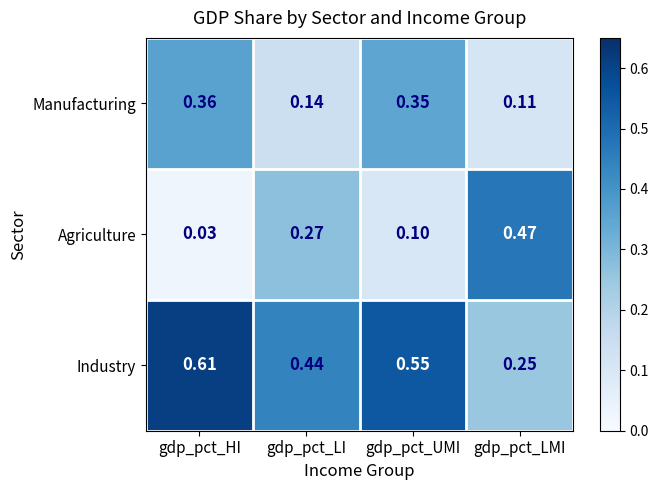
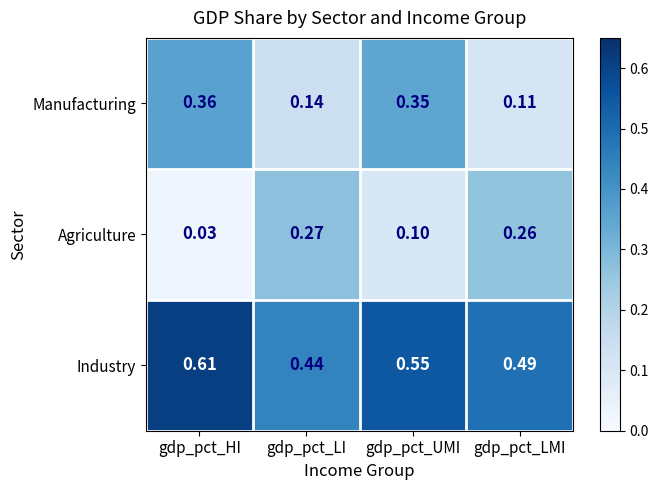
  {
    "Manufacturing": {
      "gdp_pct_HI": 0.36,
      "gdp_pct_LI": 0.14,
      "gdp_pct_UMI": 0.35,
      "gdp_pct_LMI": 0.11
    },
    "Agriculture": {
      "gdp_pct_HI": 0.03,
      "gdp_pct_LI": 0.27,
      "gdp_pct_UMI": 0.10,
-     "gdp_pct_LMI": 0.47
+     "gdp_pct_LMI": 0.26
    },
    "Industry": {
      "gdp_pct_HI": 0.61,
      "gdp_pct_LI": 0.44,
      "gdp_pct_UMI": 0.55,
-     "gdp_pct_LMI": 0.25
+     "gdp_pct_LMI": 0.49
    }
  }
